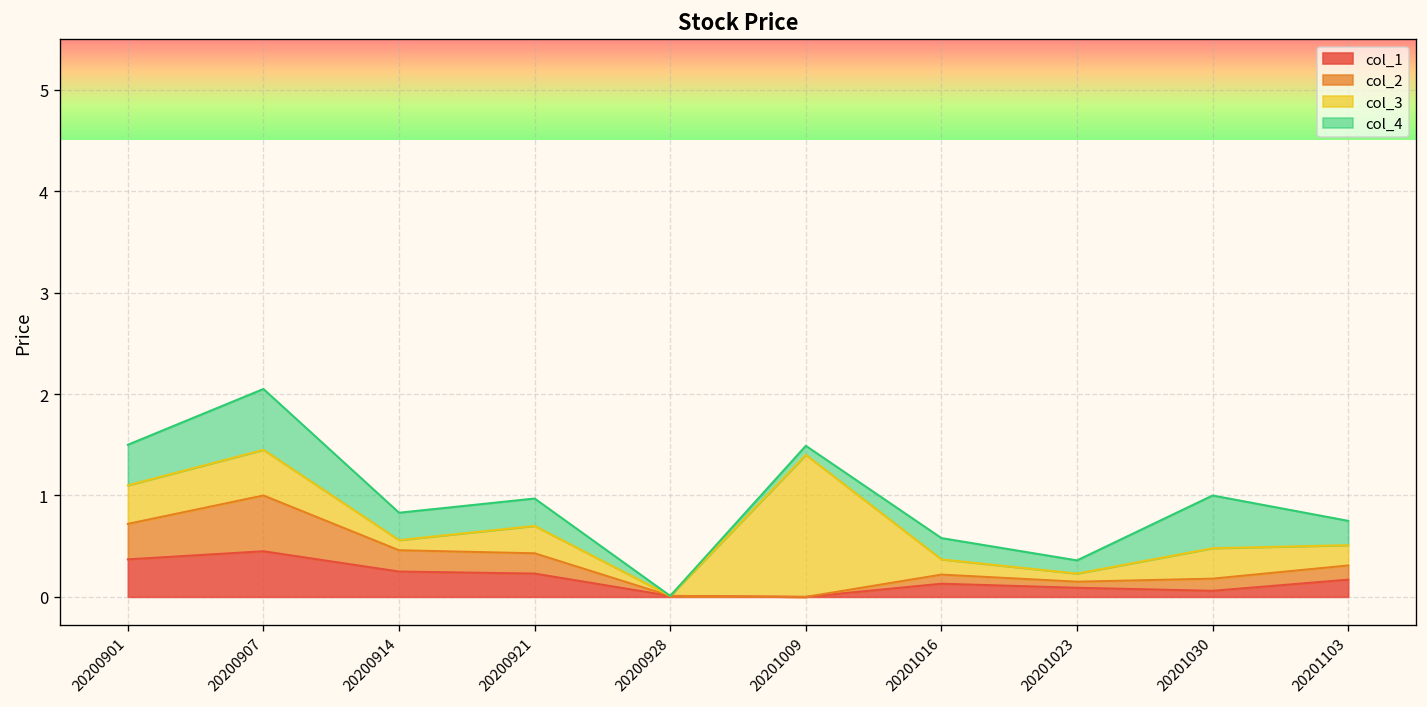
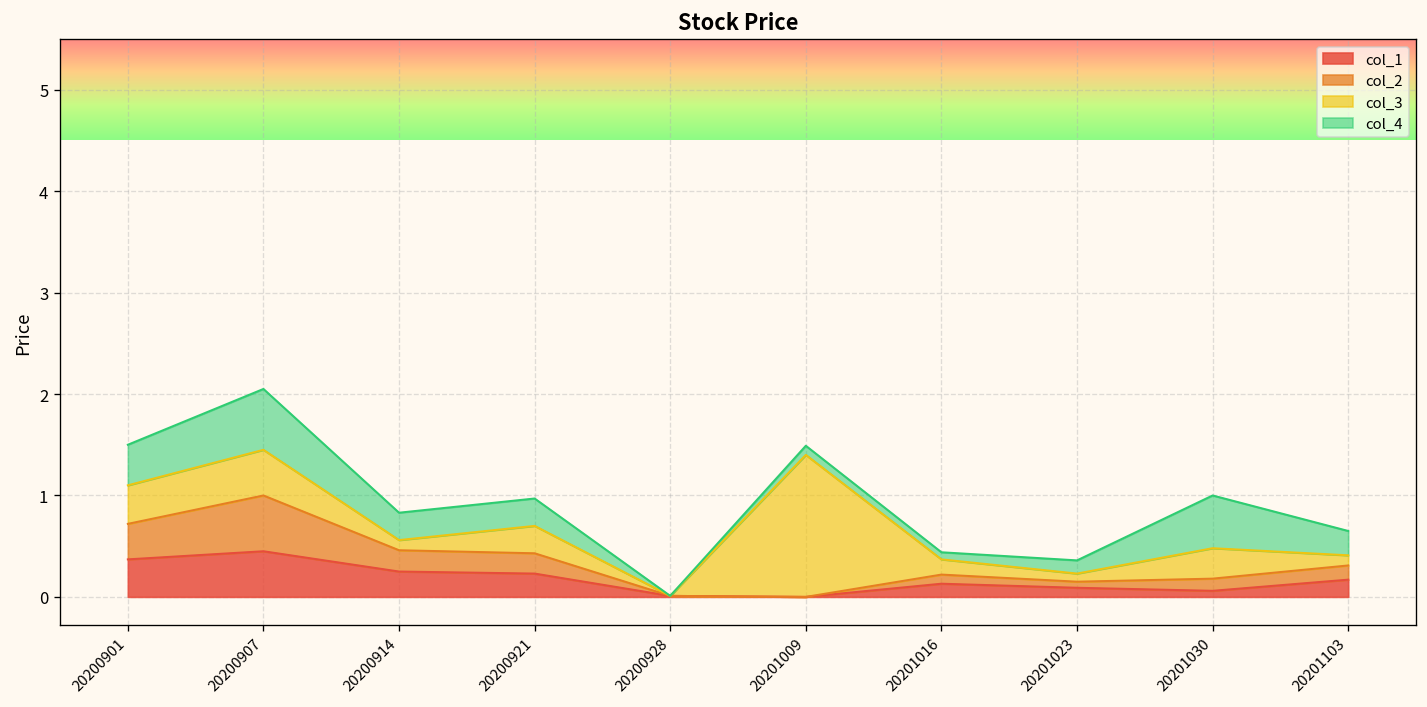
  {
    "col_3": {
      "20200901": 0.4,
      "20200907": 0.5,
      "20200914": 0.1,
      "20200921": 0.3,
      "20201009": 1.4,
      "20201016": 0.2,
      "20201023": 0.1,
      "20201030": 0.3,
-     "20201103": 0.2
+     "20201103": 0.1
    },
    "col_4": {
      "20200901": 0.4,
      "20200907": 0.6,
      "20200914": 0.3,
      "20200921": 0.3,
      "20201009": 0.1,
-     "20201016": 0.2,
+     "20201016": 0.1,
      "20201023": 0.1,
      "20201030": 0.5,
      "20201103": 0.2
    }
  }
